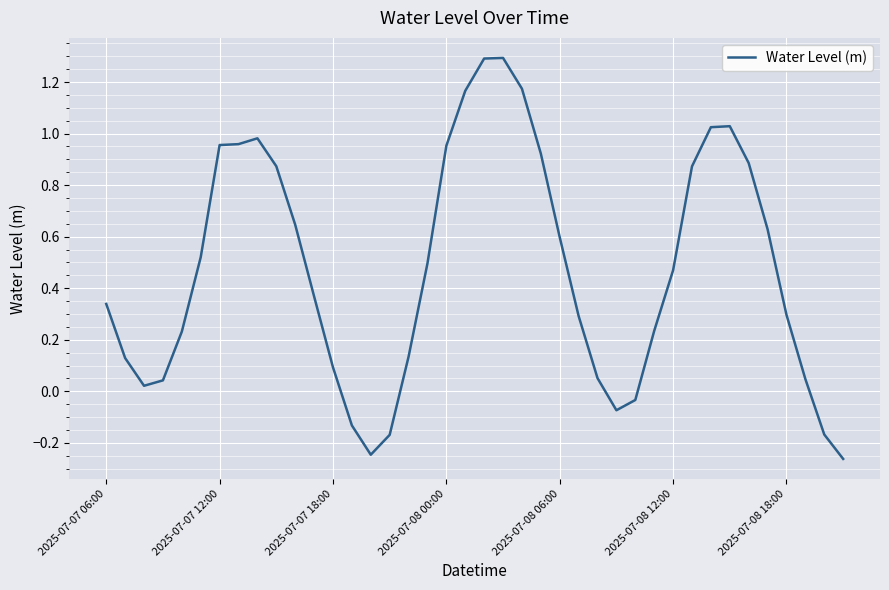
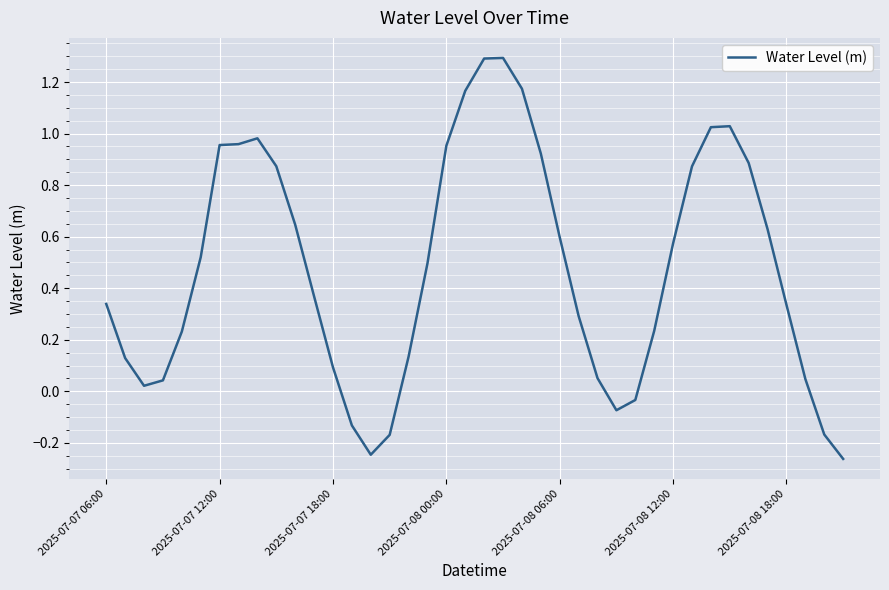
  {
    "2025-07-07 06:00": 0.34,
    "2025-07-07 12:00": 0.96,
    "2025-07-07 18:00": 0.09,
    "2025-07-08 00:00": 0.95,
    "2025-07-08 06:00": 0.60,
-   "2025-07-08 12:00": 0.47,
-   "2025-07-08 18:00": 0.30
+   "2025-07-08 12:00": 0.57,
+   "2025-07-08 18:00": 0.34
  }
